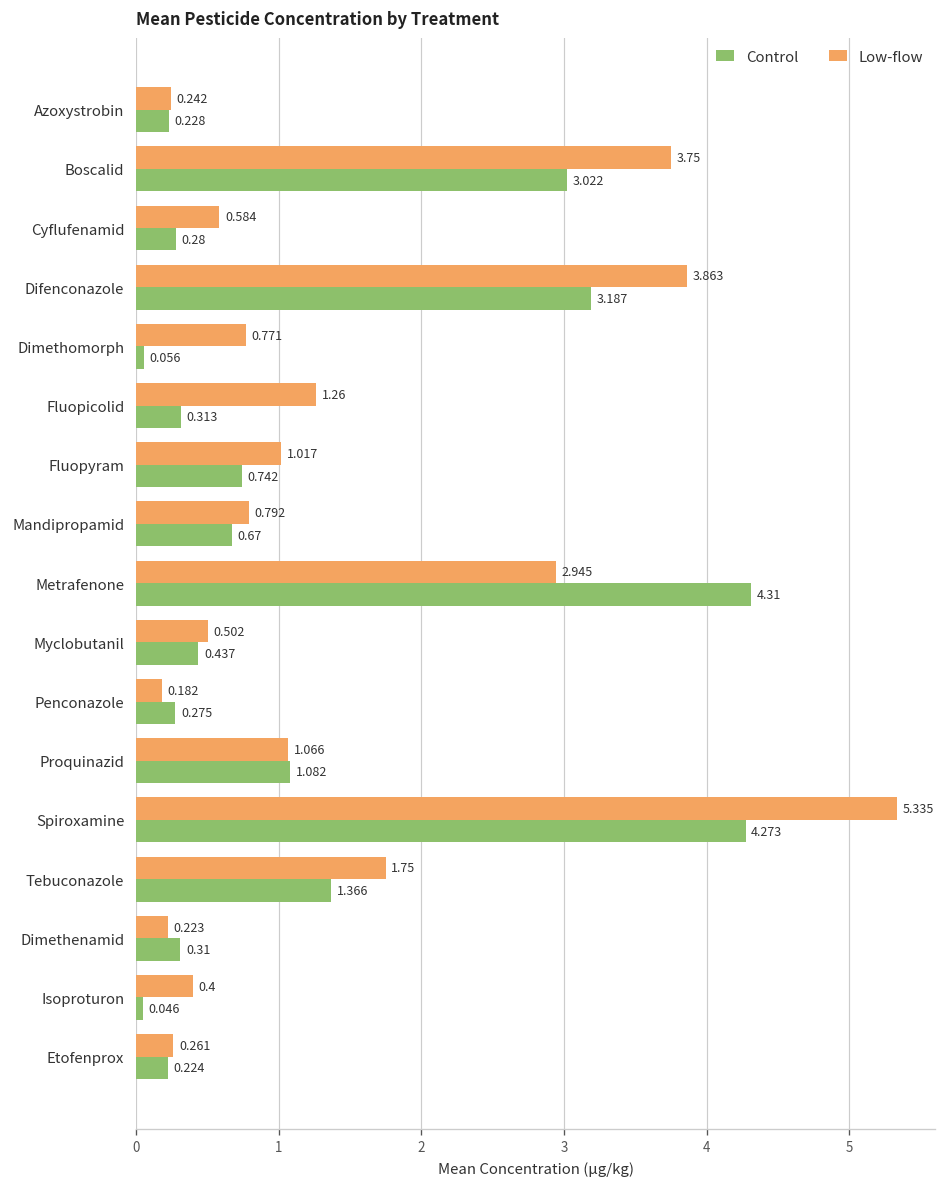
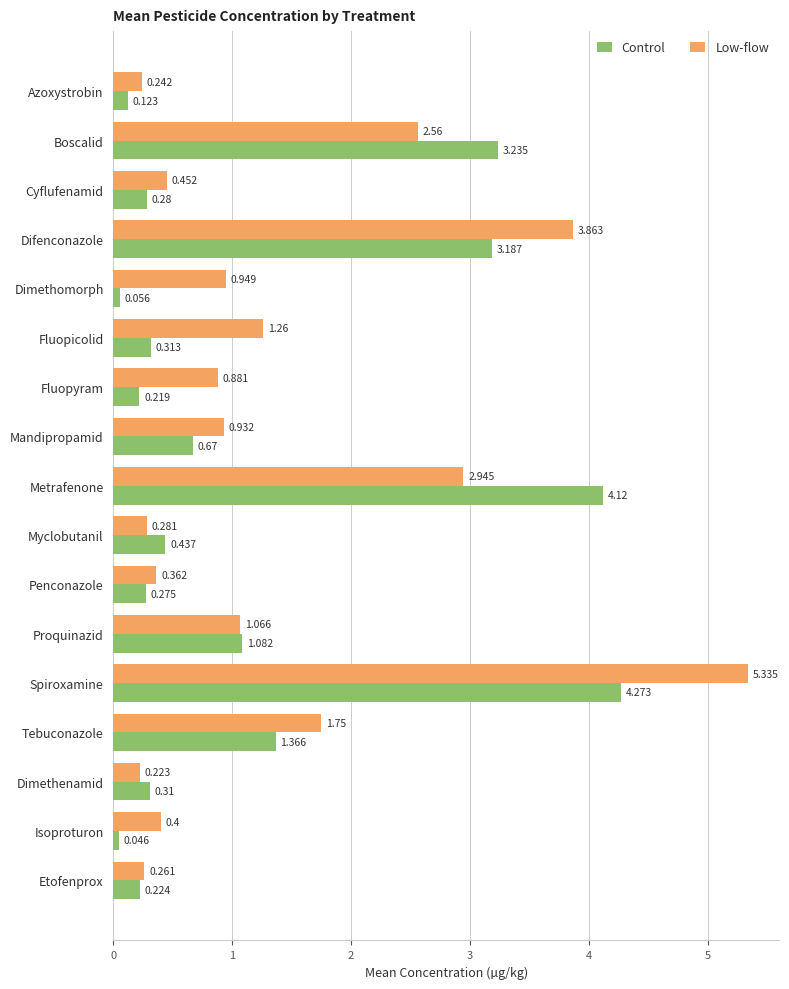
  {
    "Control": {
-     "Azoxystrobin": 0.228,
-     "Boscalid": 3.022,
+     "Azoxystrobin": 0.123,
+     "Boscalid": 3.235,
      "Cyflufenamid": 0.28,
      "Difenconazole": 3.187,
      "Dimethomorph": 0.056,
      "Fluopicolid": 0.313,
-     "Fluopyram": 0.742,
+     "Fluopyram": 0.219,
      "Mandipropamid": 0.67,
-     "Metrafenone": 4.31,
+     "Metrafenone": 4.12,
      "Myclobutanil": 0.437,
      "Penconazole": 0.275,
      "Proquinazid": 1.082,
      "Spiroxamine": 4.273,
      "Tebuconazole": 1.366,
      "Dimethenamid": 0.31,
      "Isoproturon": 0.046,
      "Etofenprox": 0.224
    },
    "Low-flow": {
      "Azoxystrobin": 0.242,
-     "Boscalid": 3.75,
-     "Cyflufenamid": 0.584,
+     "Boscalid": 2.56,
+     "Cyflufenamid": 0.452,
      "Difenconazole": 3.863,
-     "Dimethomorph": 0.771,
+     "Dimethomorph": 0.949,
      "Fluopicolid": 1.26,
-     "Fluopyram": 1.017,
-     "Mandipropamid": 0.792,
+     "Fluopyram": 0.881,
+     "Mandipropamid": 0.932,
      "Metrafenone": 2.945,
-     "Myclobutanil": 0.502,
-     "Penconazole": 0.182,
+     "Myclobutanil": 0.281,
+     "Penconazole": 0.362,
      "Proquinazid": 1.066,
      "Spiroxamine": 5.335,
      "Tebuconazole": 1.75,
      "Dimethenamid": 0.223,
      "Isoproturon": 0.4,
      "Etofenprox": 0.261
    }
  }
